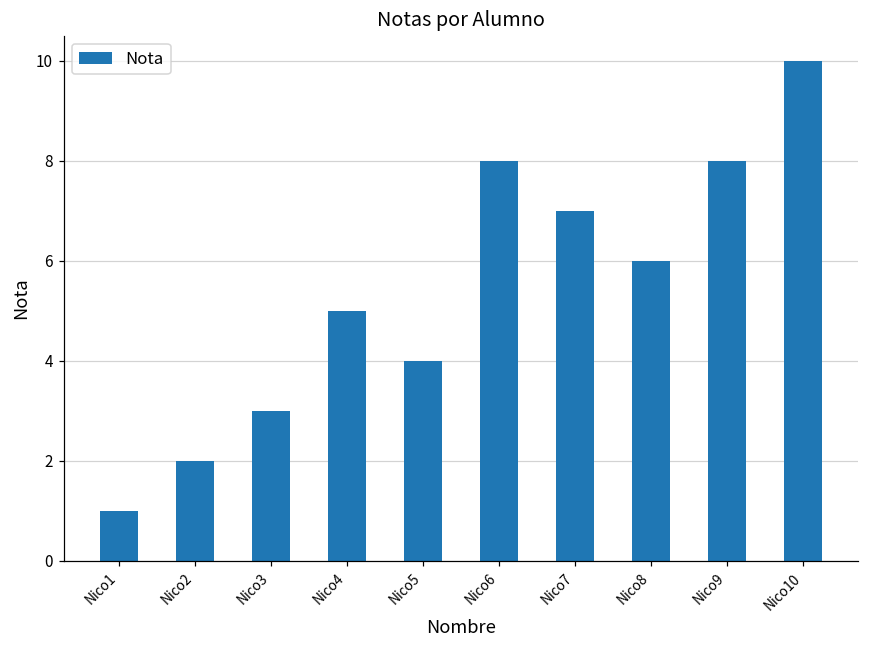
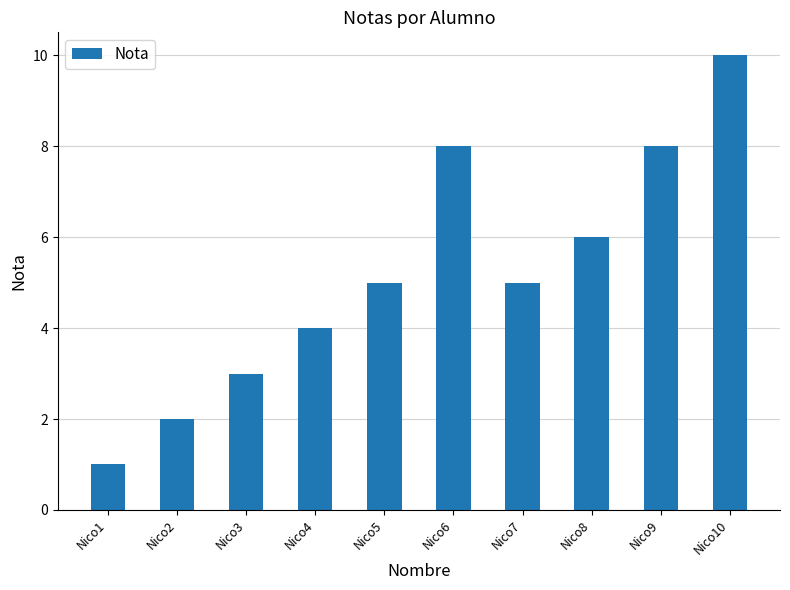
  {
    "Nico1": 1,
    "Nico2": 2,
    "Nico3": 3,
-   "Nico4": 5,
-   "Nico5": 4,
+   "Nico4": 4,
+   "Nico5": 5,
    "Nico6": 8,
-   "Nico7": 7,
+   "Nico7": 5,
    "Nico8": 6,
    "Nico9": 8,
    "Nico10": 10
  }
